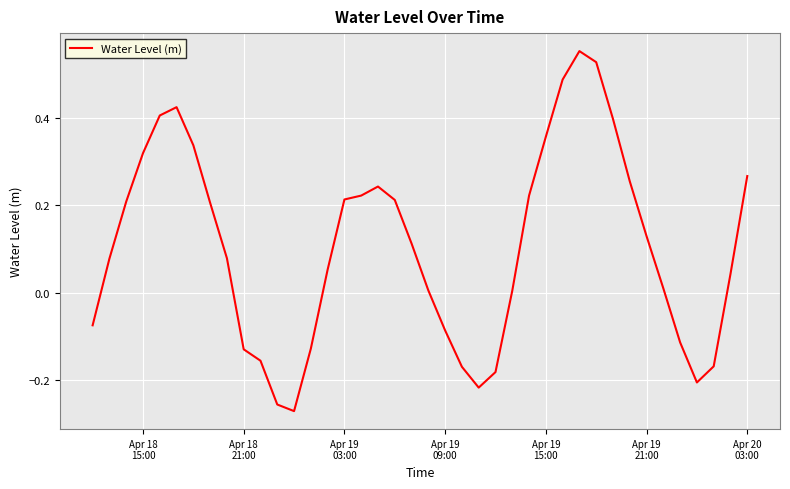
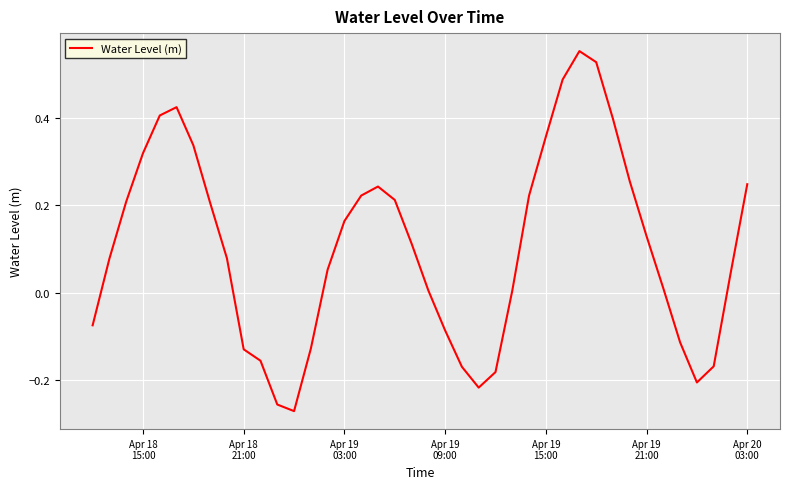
  {
    "Apr 18 15:00": 0.32,
    "Apr 18 21:00": -0.13,
-   "Apr 19 03:00": 0.21,
+   "Apr 19 03:00": 0.16,
    "Apr 19 09:00": -0.09,
    "Apr 19 15:00": 0.36,
    "Apr 19 21:00": 0.13,
-   "Apr 20 03:00": 0.27
+   "Apr 20 03:00": 0.25
  }
